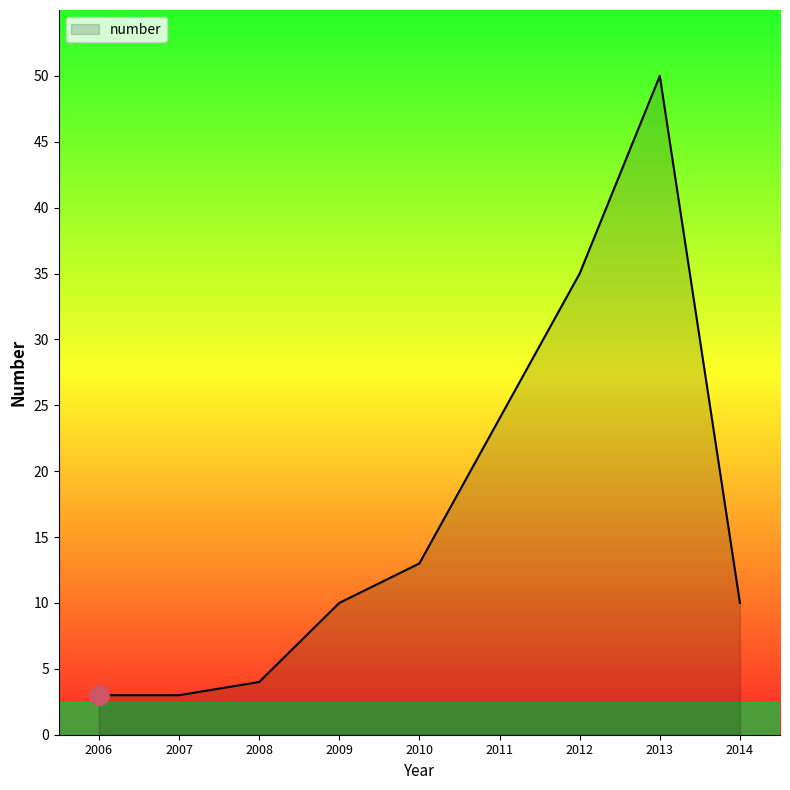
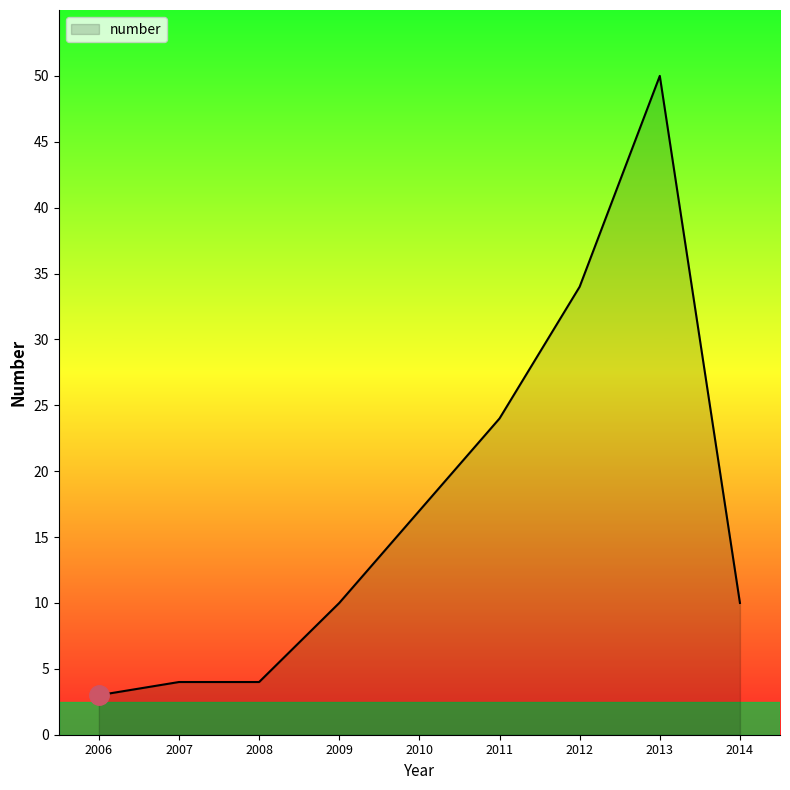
  {
    "number": {
-     "2007": 3,
+     "2007": 4,
      "2008": 4,
      "2009": 10,
-     "2010": 13,
+     "2010": 17,
      "2011": 24,
-     "2012": 35,
+     "2012": 34,
      "2013": 50,
      "2014": 10
    }
  }
